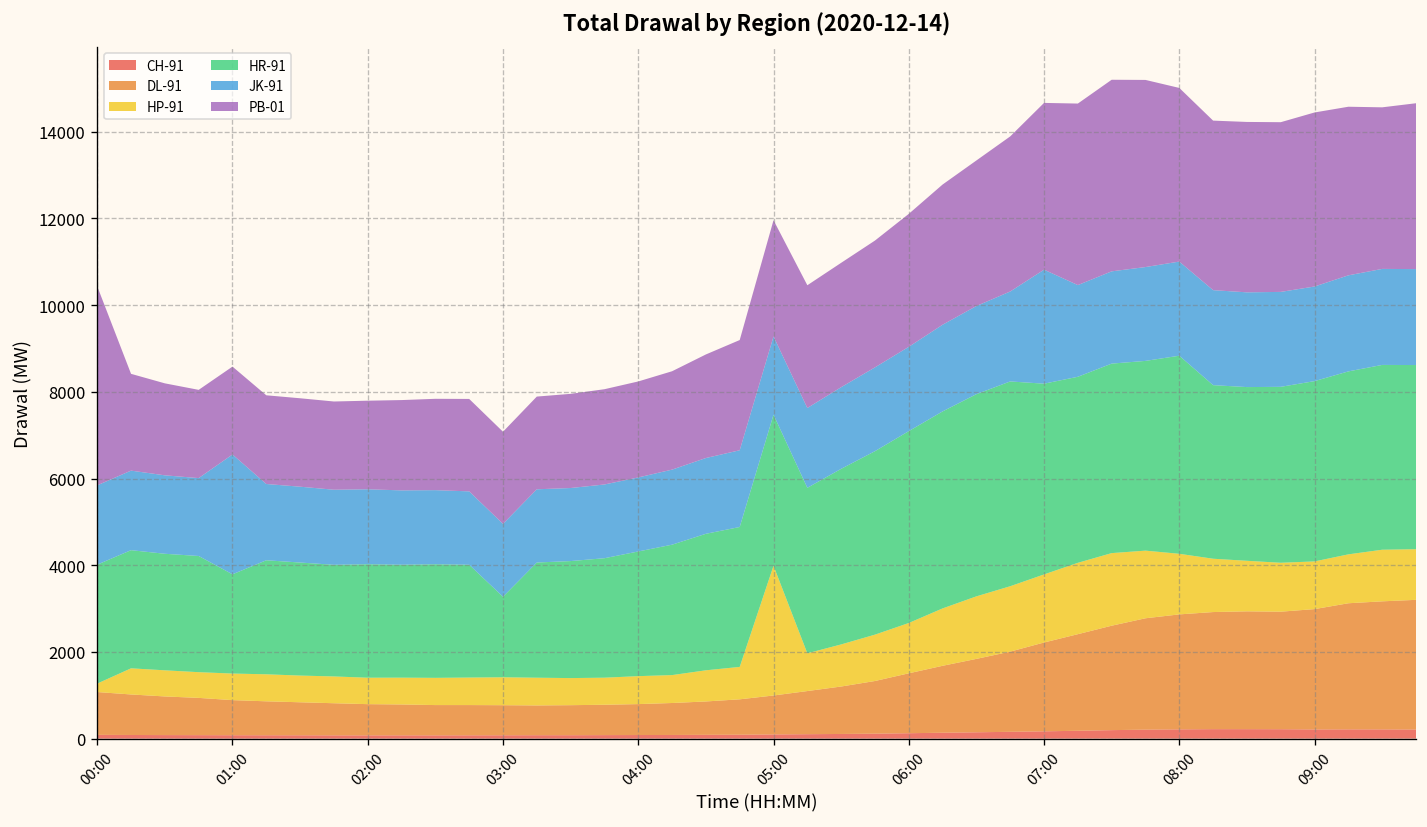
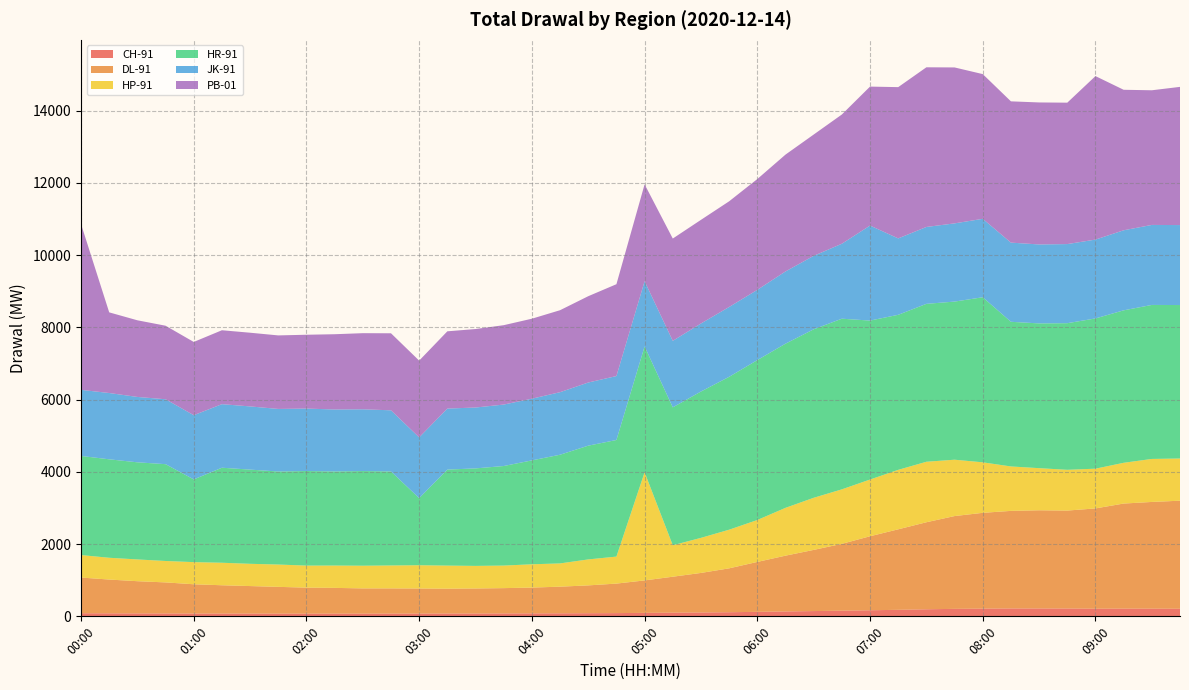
  {
    "HP-91": {
-     "00:00": 200,
+     "00:00": 600,
      "01:00": 600,
      "02:00": 600,
      "03:00": 600,
      "04:00": 600,
      "05:00": 3000,
      "06:00": 1200,
      "07:00": 1600,
      "08:00": 1400,
      "09:00": 1100
    },
    "HR-91": {
      "00:00": 2700,
      "01:00": 2300,
      "02:00": 2600,
      "03:00": 1900,
      "04:00": 2900,
      "05:00": 3500,
      "06:00": 4400,
      "07:00": 4400,
      "08:00": 4600,
      "09:00": 4200
    },
    "JK-91": {
      "00:00": 1800,
-     "01:00": 2800,
+     "01:00": 1800,
      "02:00": 1700,
      "03:00": 1700,
      "04:00": 1700,
      "05:00": 1800,
      "06:00": 1900,
      "07:00": 2600,
      "08:00": 2200,
      "09:00": 2200
    },
    "PB-01": {
      "00:00": 4600,
      "01:00": 2000,
      "02:00": 2000,
      "03:00": 2100,
      "04:00": 2200,
      "05:00": 2700,
      "06:00": 3100,
      "07:00": 3800,
      "08:00": 4000,
-     "09:00": 4000
+     "09:00": 4500
    }
  }
